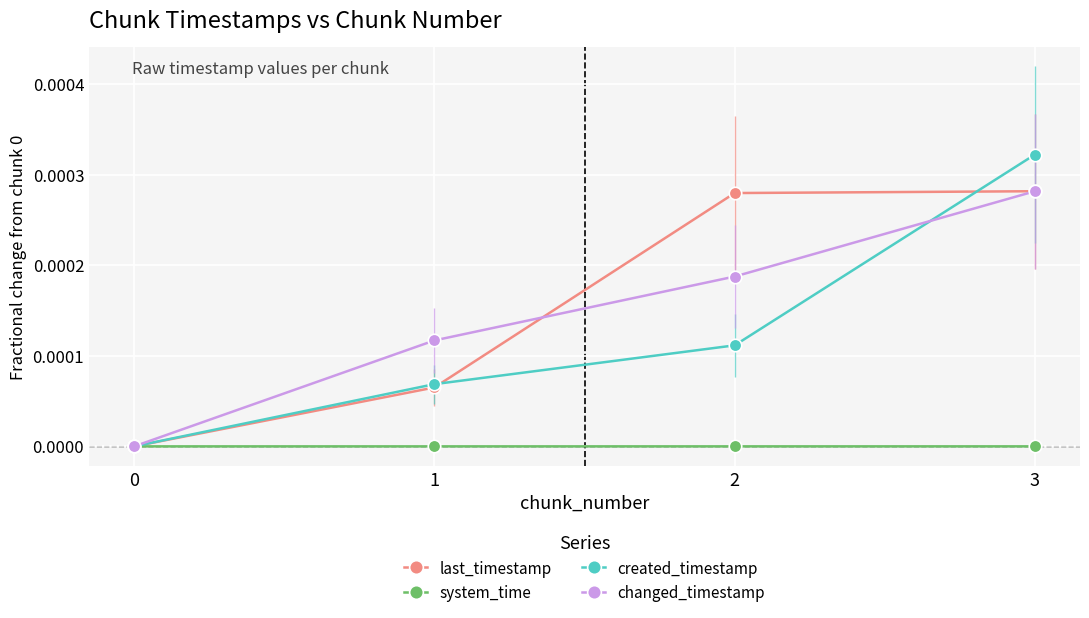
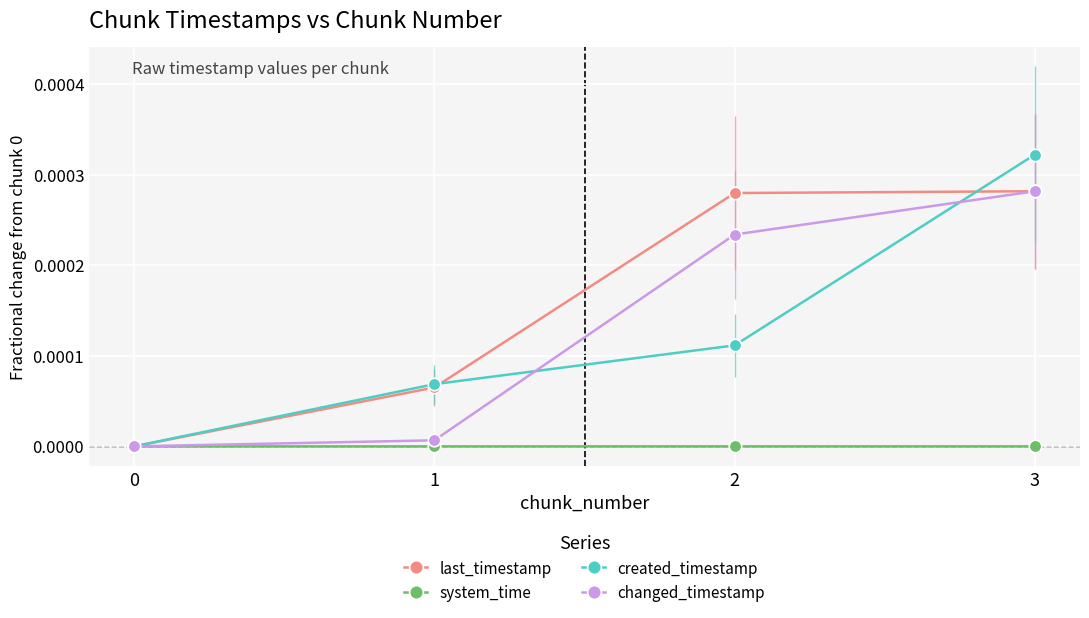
  {
    "last_timestamp": {
      "1": 0.00007,
      "2": 0.00028
    },
    "system_time": {
      "1": 0.00000,
      "2": 0.00000,
      "3": 0.00000
    },
    "created_timestamp": {
      "1": 0.00007,
      "2": 0.00011,
      "3": 0.00032
    },
    "changed_timestamp": {
-     "1": 0.00012,
-     "2": 0.00019
+     "1": 0.00001,
+     "2": 0.00023
    }
  }
